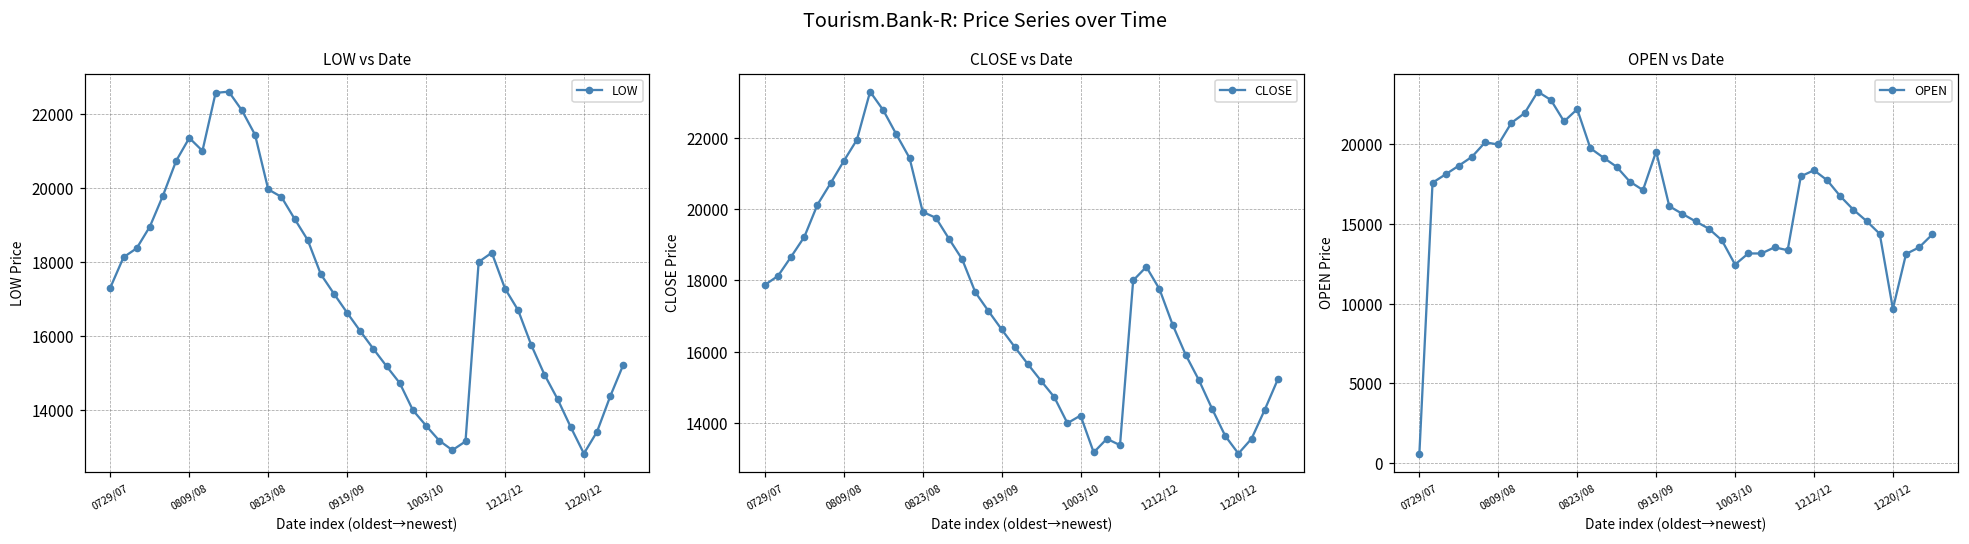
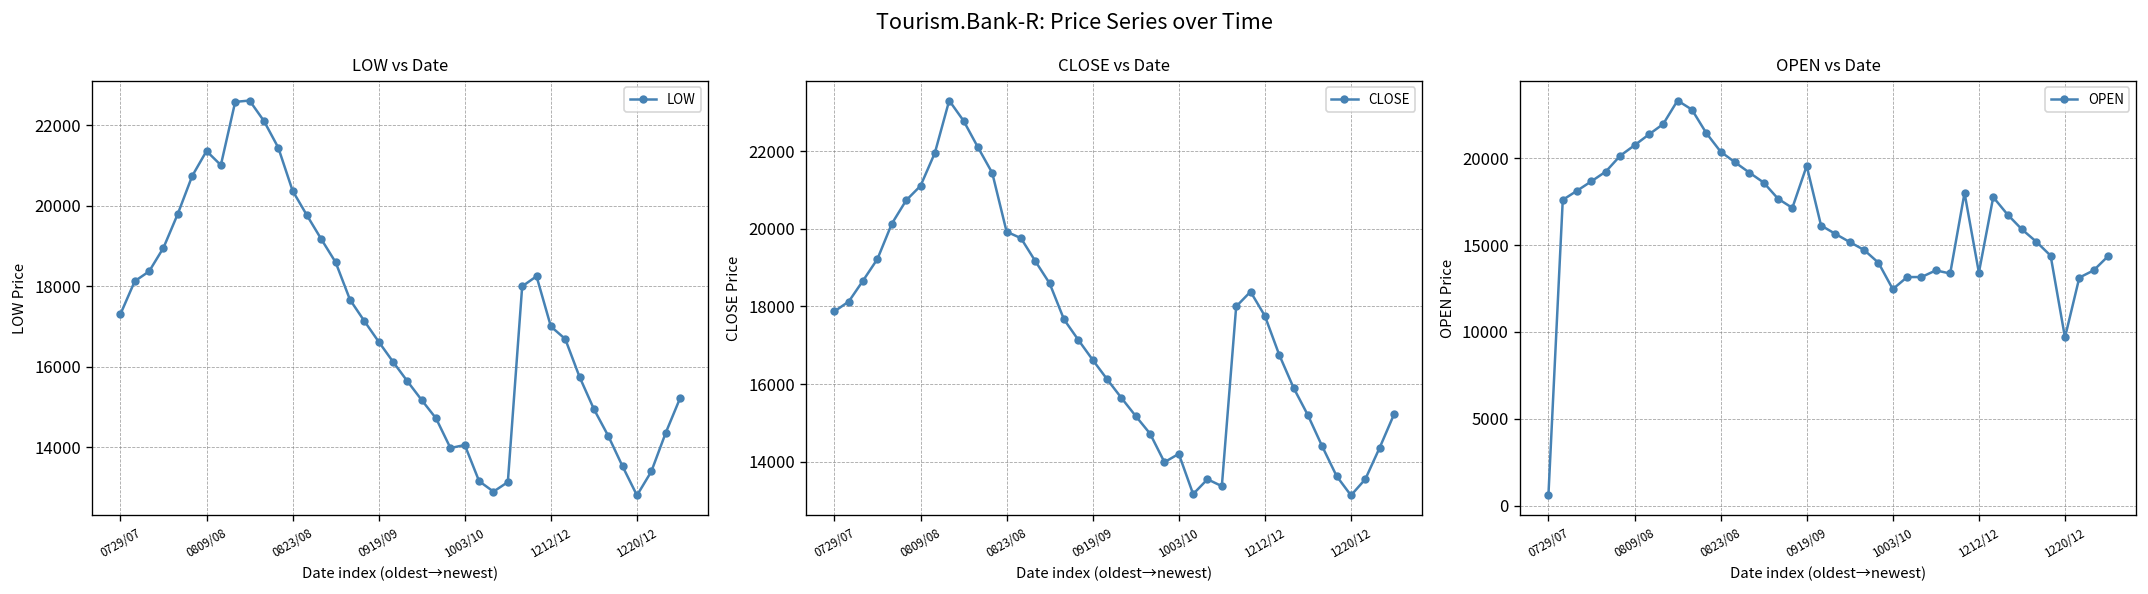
  {
    "LOW vs Date": {
      "0729/07": 17300,
      "0809/08": 21400,
-     "0823/08": 20000,
+     "0823/08": 20400,
      "0919/09": 16600,
-     "1003/10": 13600,
-     "1212/12": 17300,
+     "1003/10": 14100,
+     "1212/12": 17000,
      "1220/12": 12800
    },
    "CLOSE vs Date": {
      "0729/07": 17900,
-     "0809/08": 21400,
+     "0809/08": 21100,
      "0823/08": 19900,
      "0919/09": 16600,
      "1003/10": 14200,
      "1212/12": 17800,
      "1220/12": 13100
    },
    "OPEN vs Date": {
      "0729/07": 600,
-     "0809/08": 20000,
-     "0823/08": 22200,
+     "0809/08": 20700,
+     "0823/08": 20400,
      "0919/09": 19600,
      "1003/10": 12500,
-     "1212/12": 18400,
+     "1212/12": 13400,
      "1220/12": 9700
    }
  }
